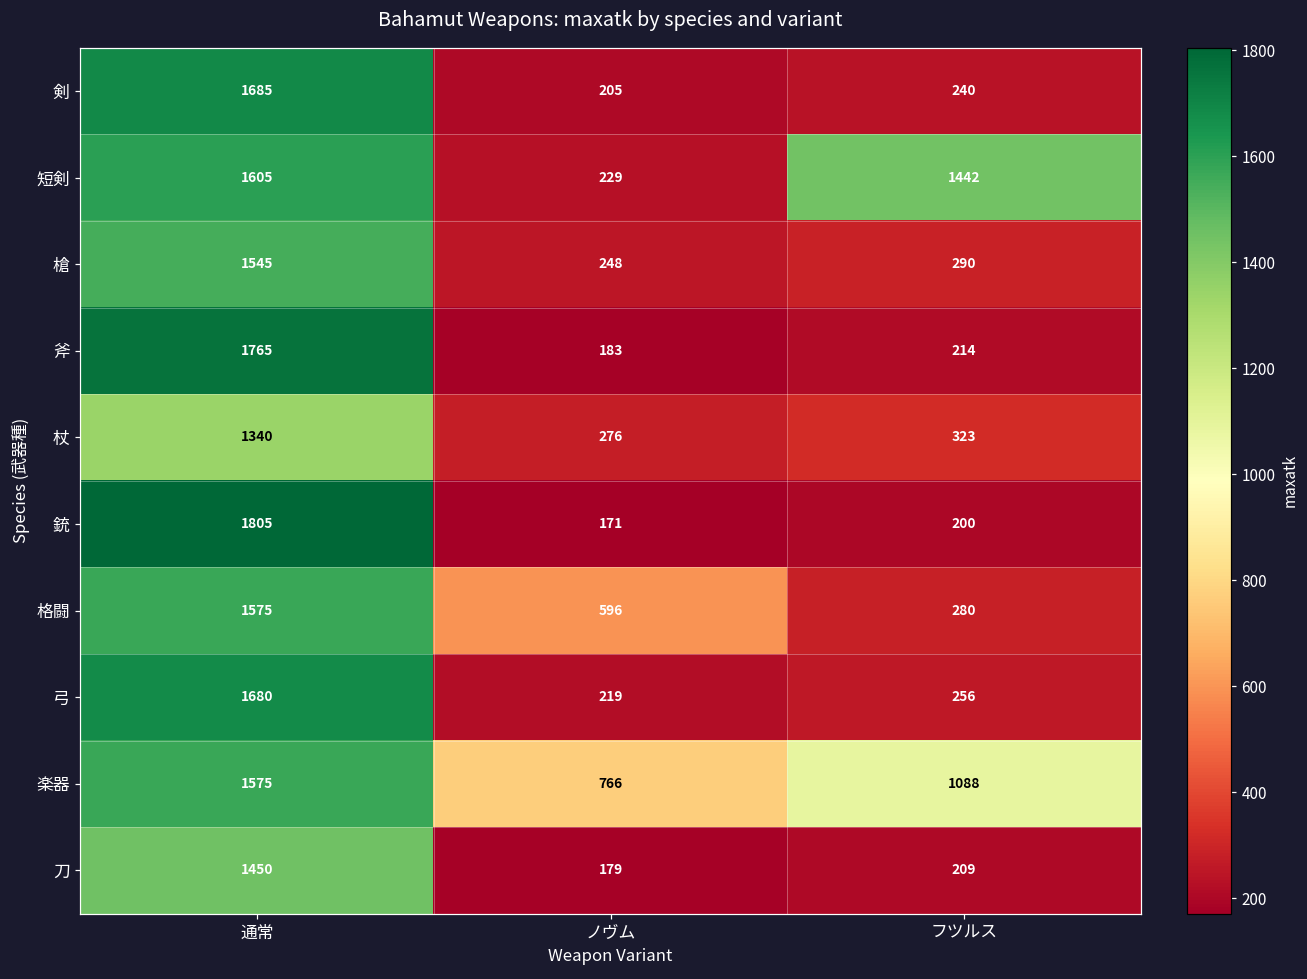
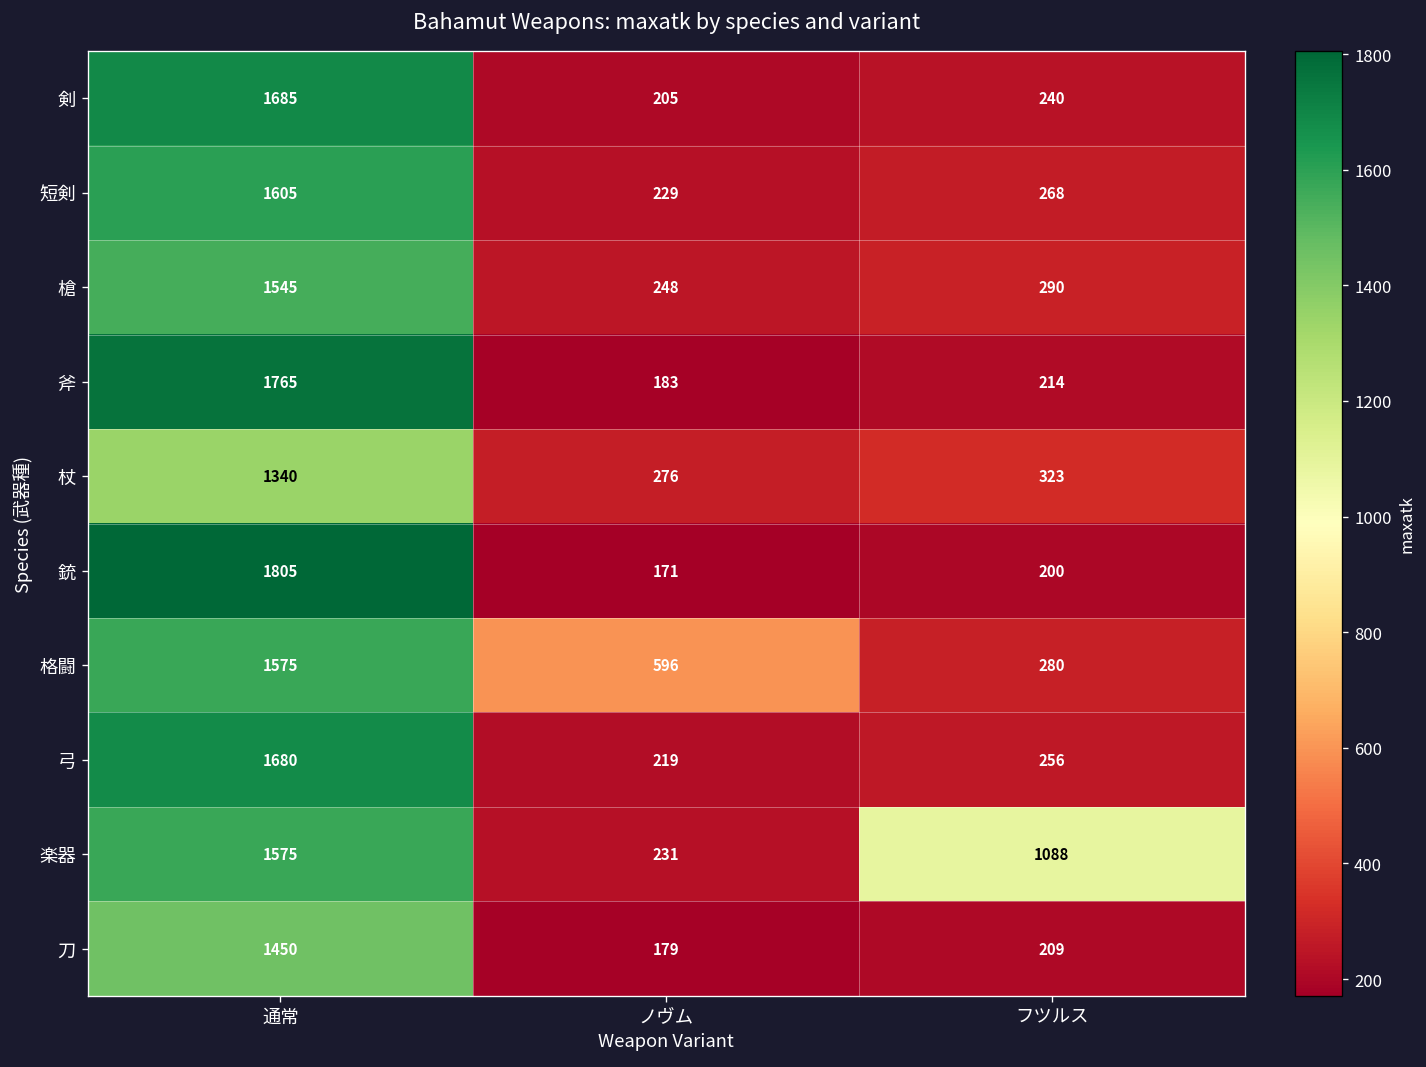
  {
    "剣": {
      "通常": 1685,
      "ノヴム": 205,
      "フツルス": 240
    },
    "短剣": {
      "通常": 1605,
      "ノヴム": 229,
-     "フツルス": 1442
+     "フツルス": 268
    },
    "槍": {
      "通常": 1545,
      "ノヴム": 248,
      "フツルス": 290
    },
    "斧": {
      "通常": 1765,
      "ノヴム": 183,
      "フツルス": 214
    },
    "杖": {
      "通常": 1340,
      "ノヴム": 276,
      "フツルス": 323
    },
    "銃": {
      "通常": 1805,
      "ノヴム": 171,
      "フツルス": 200
    },
    "格闘": {
      "通常": 1575,
      "ノヴム": 596,
      "フツルス": 280
    },
    "弓": {
      "通常": 1680,
      "ノヴム": 219,
      "フツルス": 256
    },
    "楽器": {
      "通常": 1575,
-     "ノヴム": 766,
+     "ノヴム": 231,
      "フツルス": 1088
    },
    "刀": {
      "通常": 1450,
      "ノヴム": 179,
      "フツルス": 209
    }
  }
